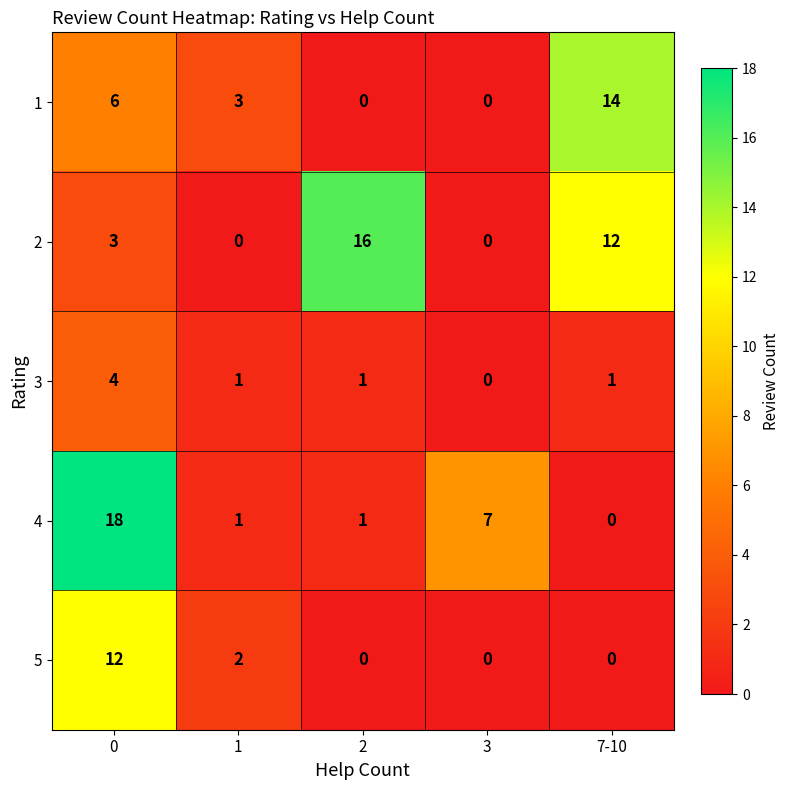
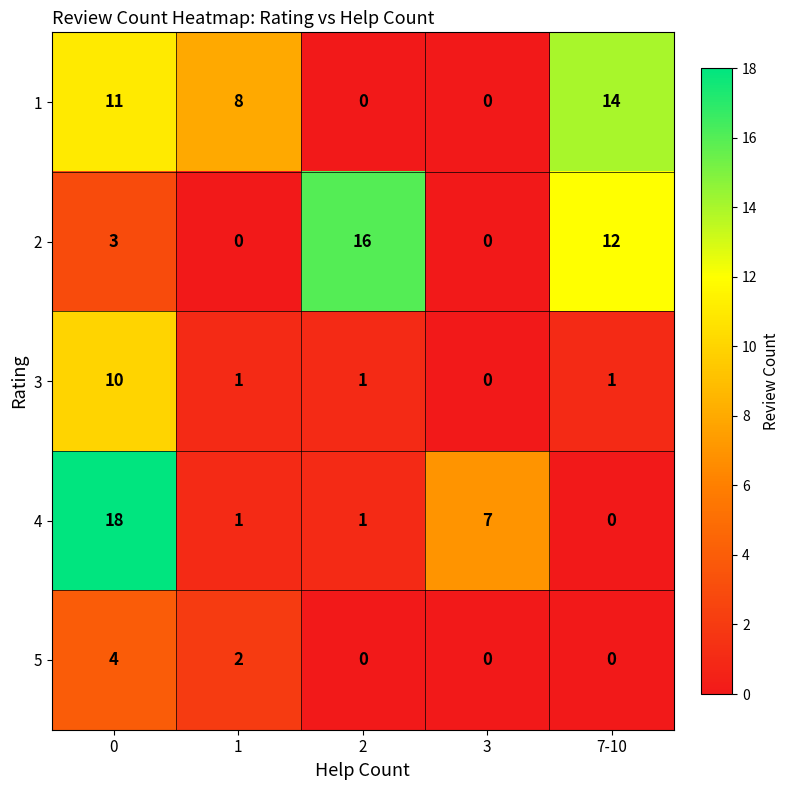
  {
    "1": {
-     "0": 6,
-     "1": 3,
+     "0": 11,
+     "1": 8,
      "2": 0,
      "3": 0,
      "7-10": 14
    },
    "2": {
      "0": 3,
      "1": 0,
      "2": 16,
      "3": 0,
      "7-10": 12
    },
    "3": {
-     "0": 4,
+     "0": 10,
      "1": 1,
      "2": 1,
      "3": 0,
      "7-10": 1
    },
    "4": {
      "0": 18,
      "1": 1,
      "2": 1,
      "3": 7,
      "7-10": 0
    },
    "5": {
-     "0": 12,
+     "0": 4,
      "1": 2,
      "2": 0,
      "3": 0,
      "7-10": 0
    }
  }
